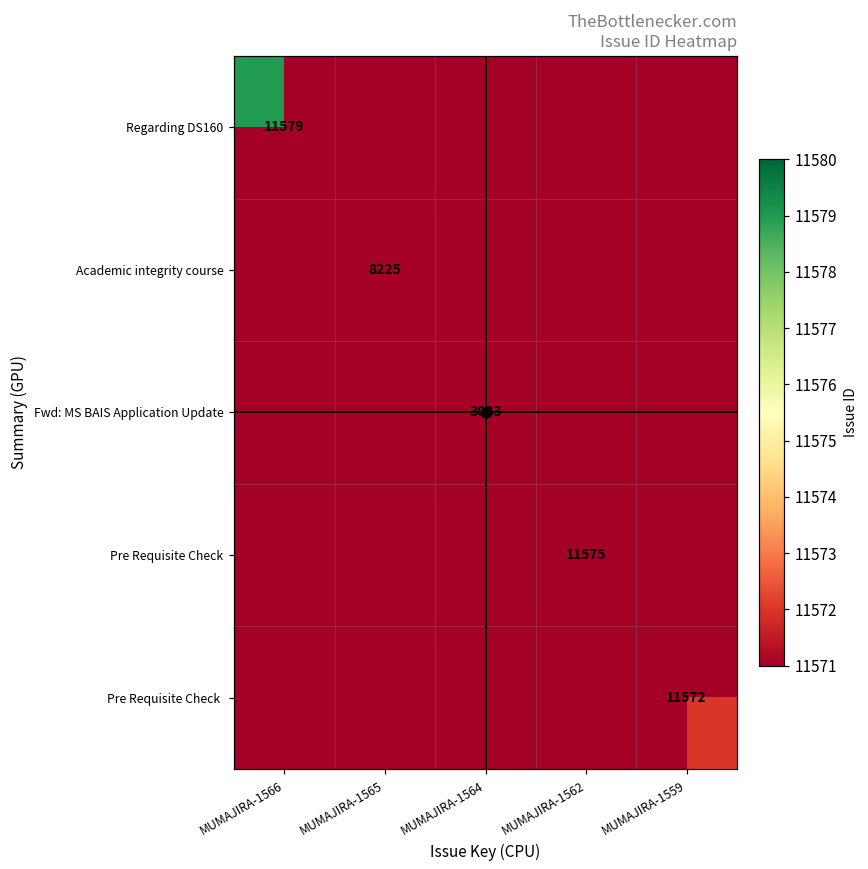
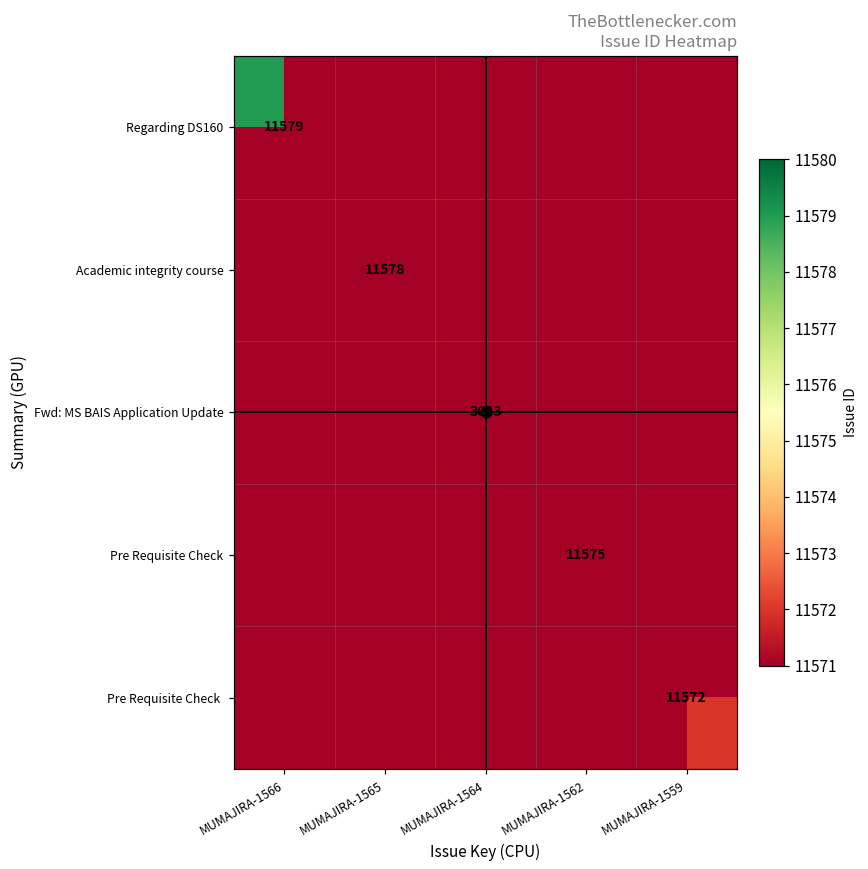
  {
    "Regarding DS160": {
      "MUMAJIRA-1566": 11579
    },
    "Academic integrity course": {
-     "MUMAJIRA-1565": 8225
+     "MUMAJIRA-1565": 11578
    }
  }
